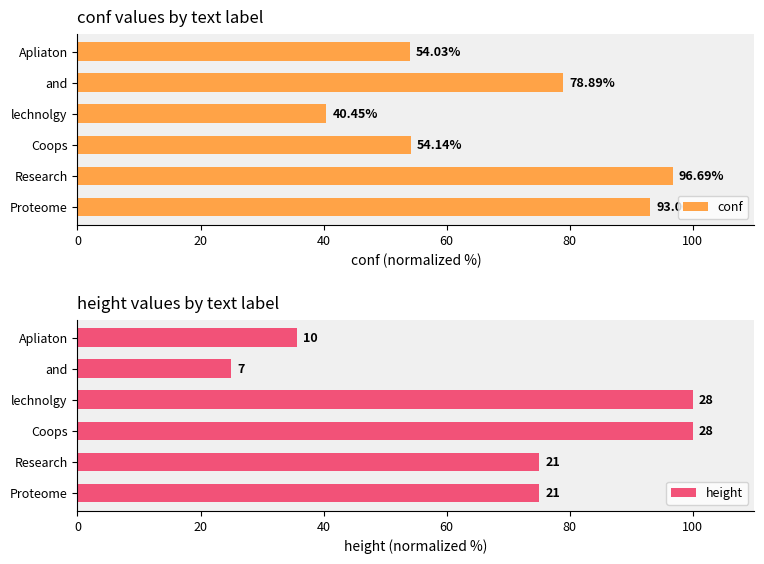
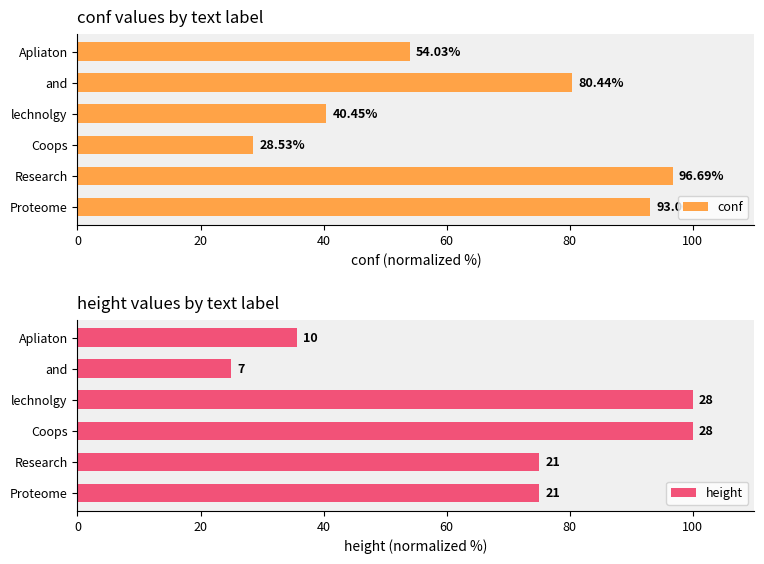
  {
    "conf values by text label": {
      "Apliaton": "54.03%",
-     "and": "78.89%",
+     "and": "80.44%",
      "lechnolgy": "40.45%",
-     "Coops": "54.14%",
+     "Coops": "28.53%",
      "Research": "96.69%"
    }
  }
